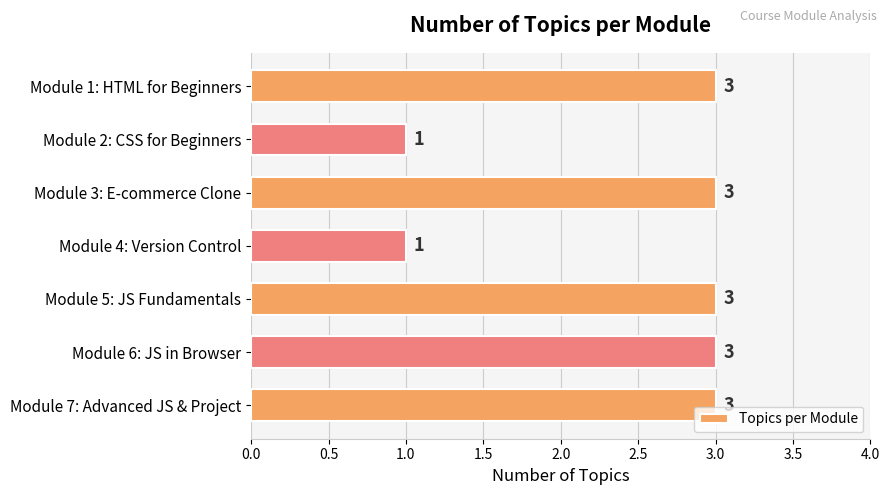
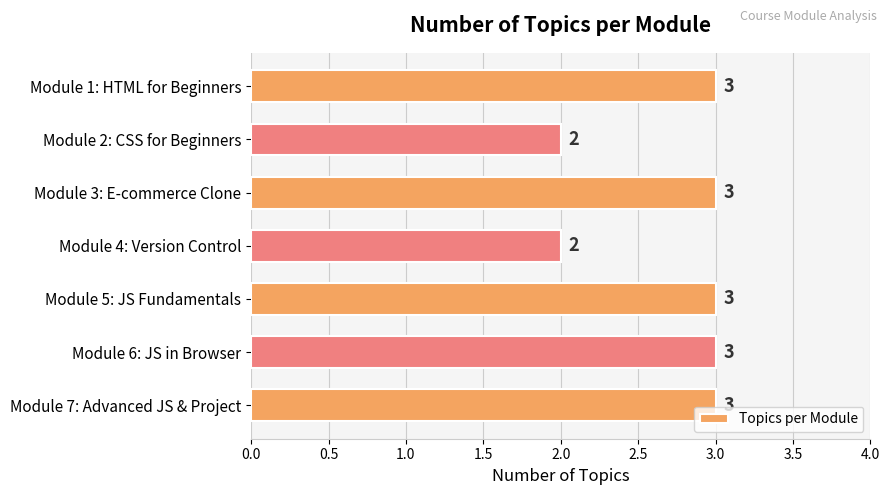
  {
    "Module 1: HTML for Beginners": 3,
-   "Module 2: CSS for Beginners": 1,
+   "Module 2: CSS for Beginners": 2,
    "Module 3: E-commerce Clone": 3,
-   "Module 4: Version Control": 1,
+   "Module 4: Version Control": 2,
    "Module 5: JS Fundamentals": 3,
    "Module 6: JS in Browser": 3
  }
